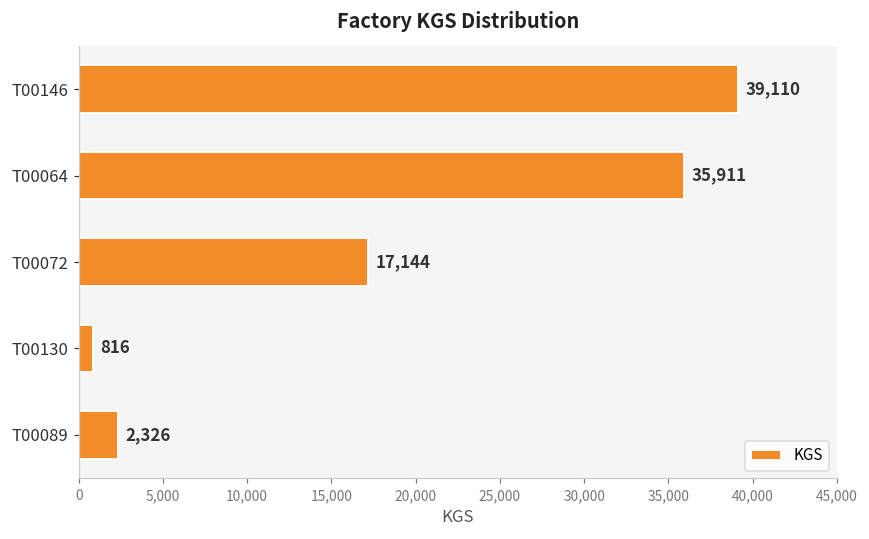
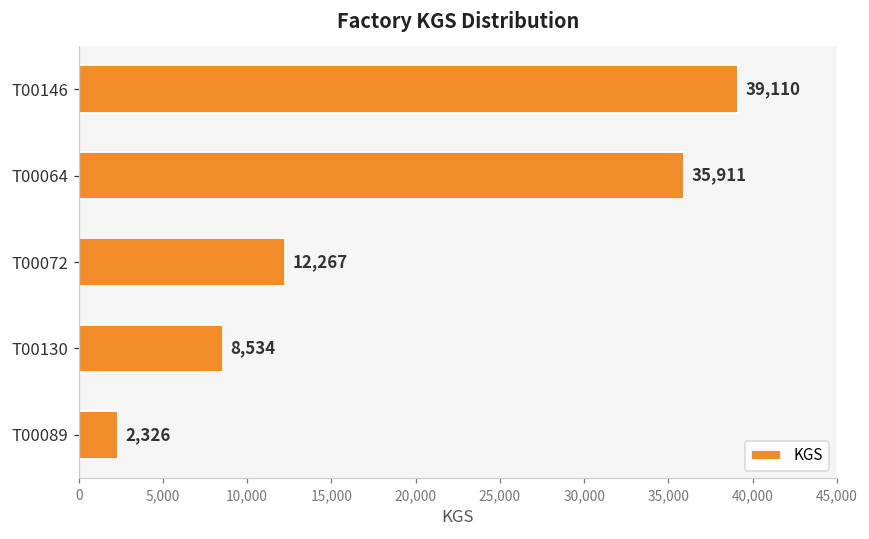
  {
    "T00146": "39,110",
    "T00064": "35,911",
-   "T00072": "17,144",
-   "T00130": "816",
+   "T00072": "12,267",
+   "T00130": "8,534",
    "T00089": "2,326"
  }
